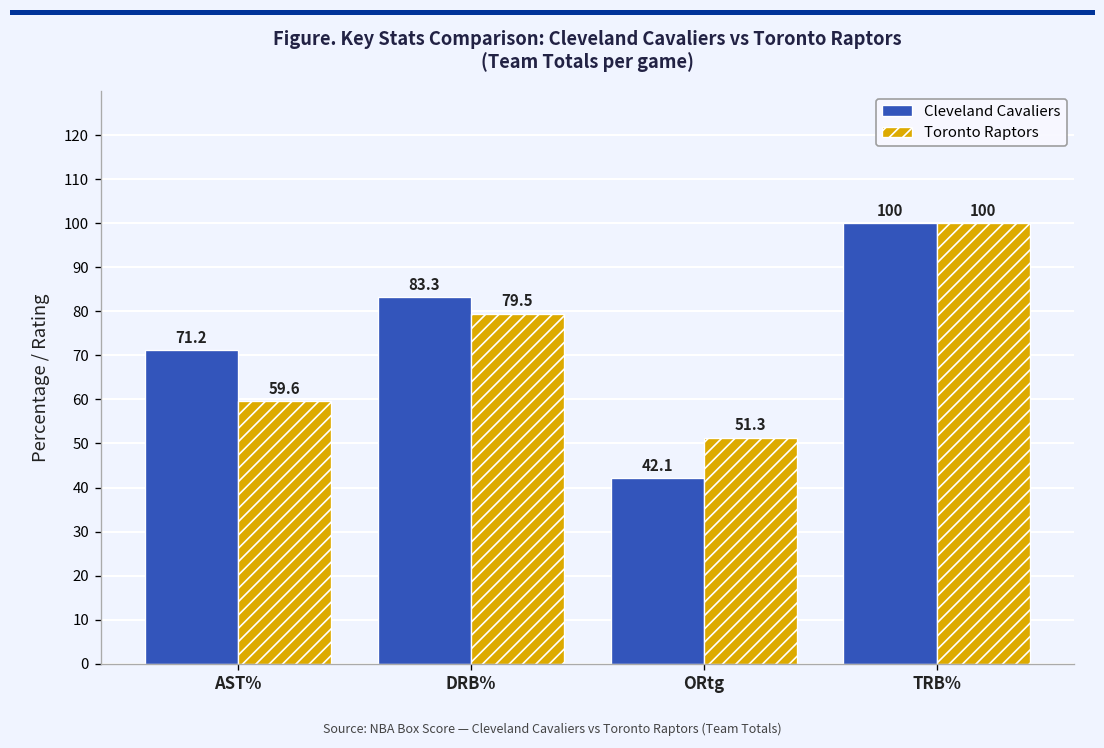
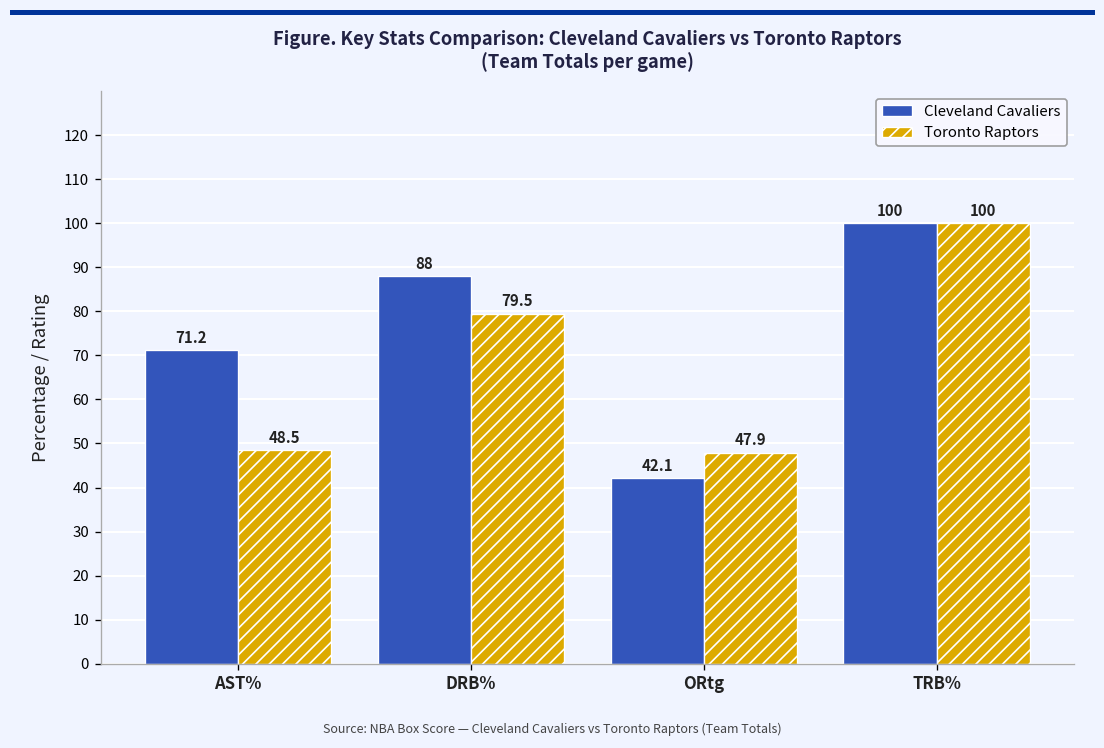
  {
    "Cleveland Cavaliers": {
      "AST%": 71.2,
-     "DRB%": 83.3,
+     "DRB%": 88,
      "ORtg": 42.1,
      "TRB%": 100
    },
    "Toronto Raptors": {
-     "AST%": 59.6,
+     "AST%": 48.5,
      "DRB%": 79.5,
-     "ORtg": 51.3,
+     "ORtg": 47.9,
      "TRB%": 100
    }
  }
